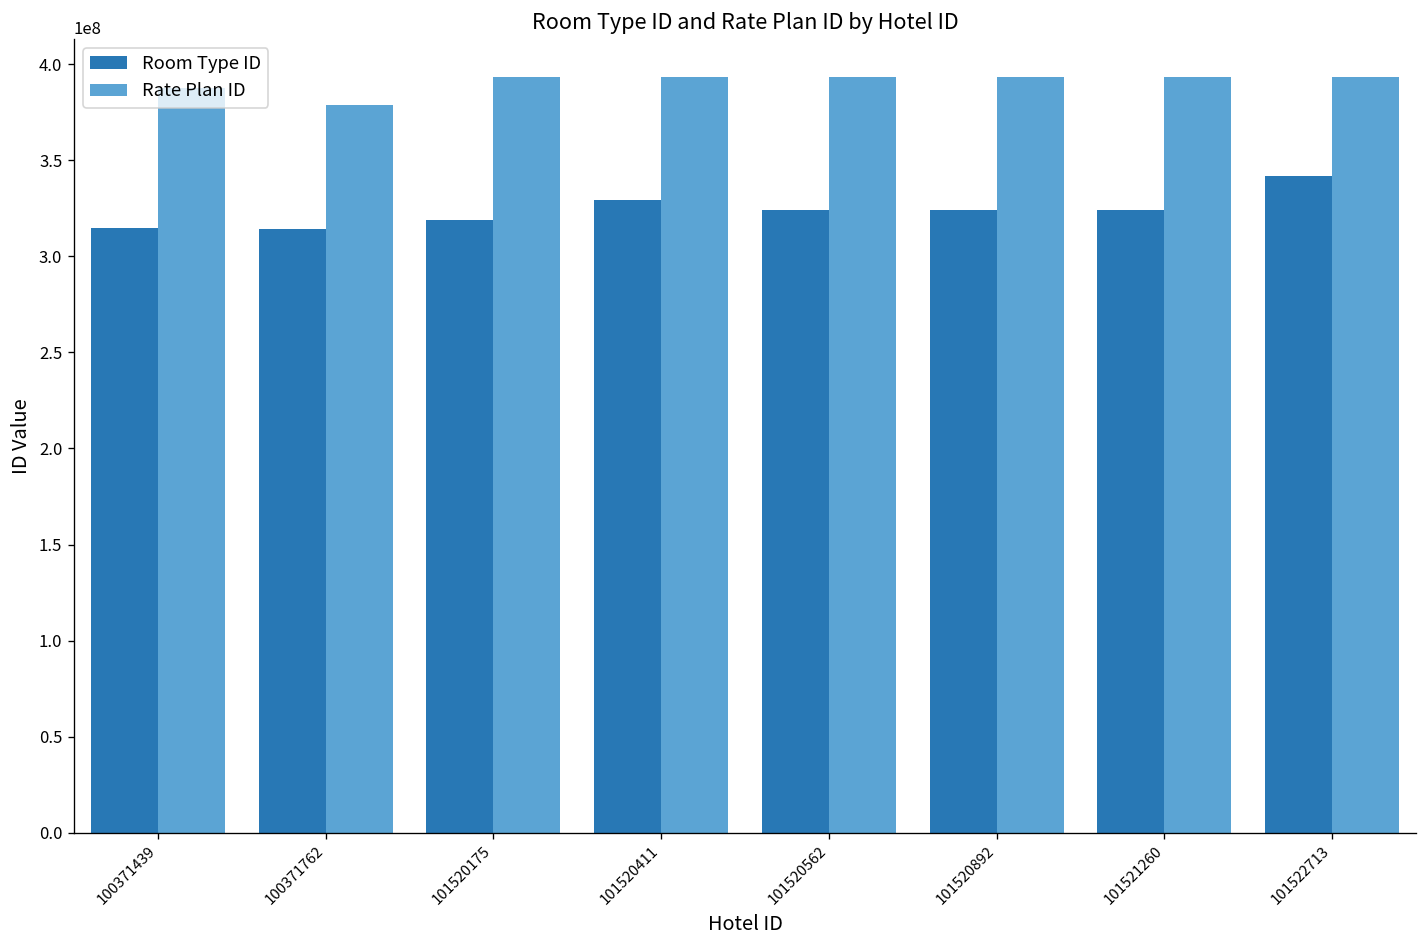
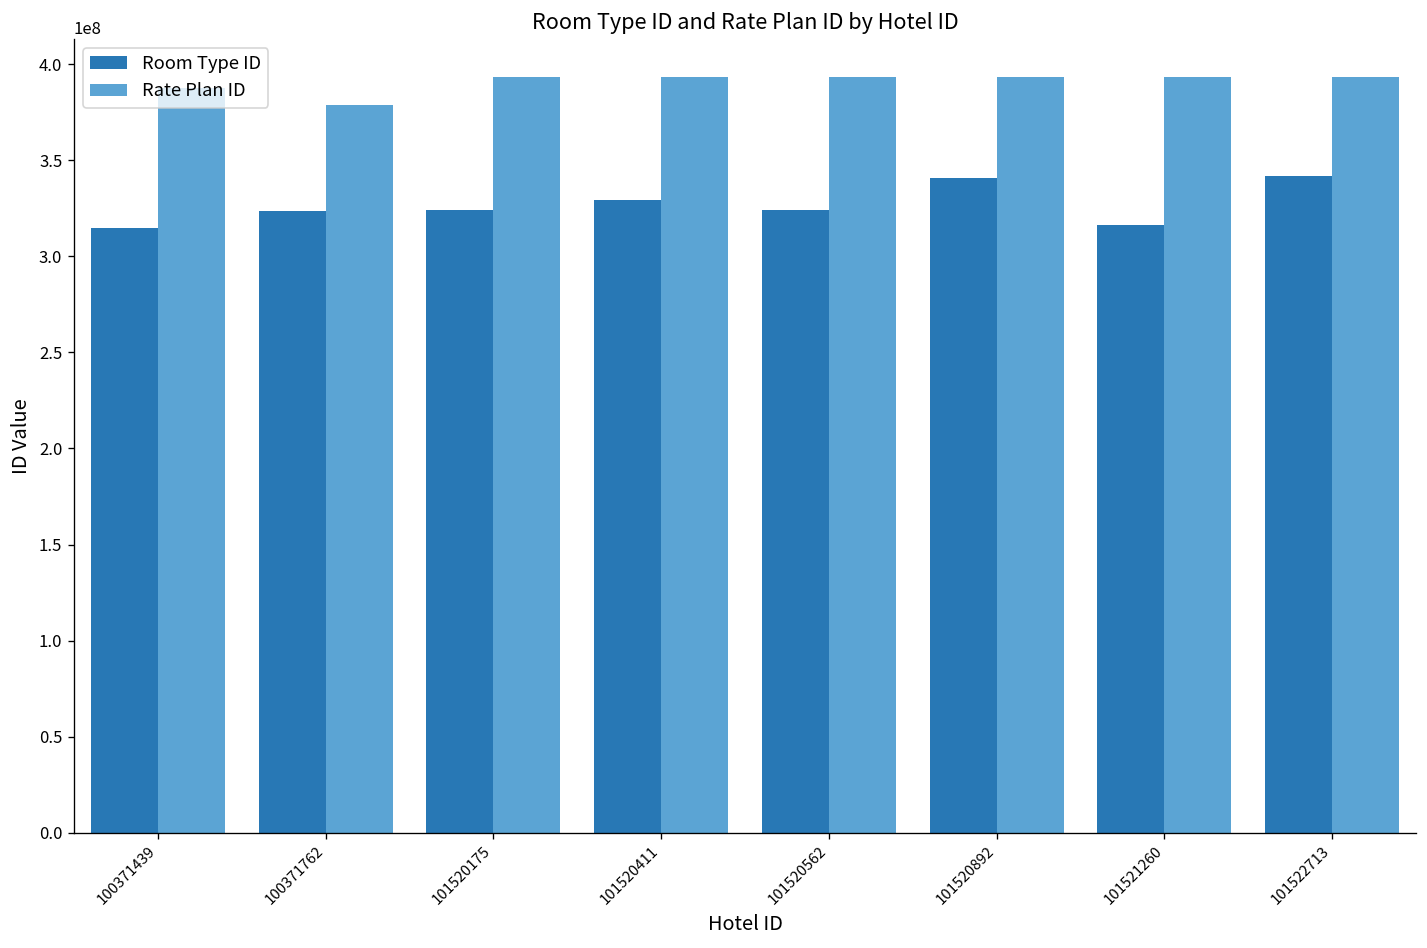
  {
    "Room Type ID": {
      "100371439": 315000000,
-     "100371762": 314000000,
-     "101520175": 319000000,
+     "100371762": 324000000,
+     "101520175": 324000000,
      "101520411": 329000000,
      "101520562": 324000000,
-     "101520892": 324000000,
-     "101521260": 324000000,
+     "101520892": 341000000,
+     "101521260": 316000000,
      "101522713": 342000000
    },
    "Rate Plan ID": {
      "100371762": 378000000,
      "101520175": 393000000,
      "101520411": 393000000,
      "101520562": 393000000,
      "101520892": 393000000,
      "101521260": 393000000,
      "101522713": 393000000
    }
  }
